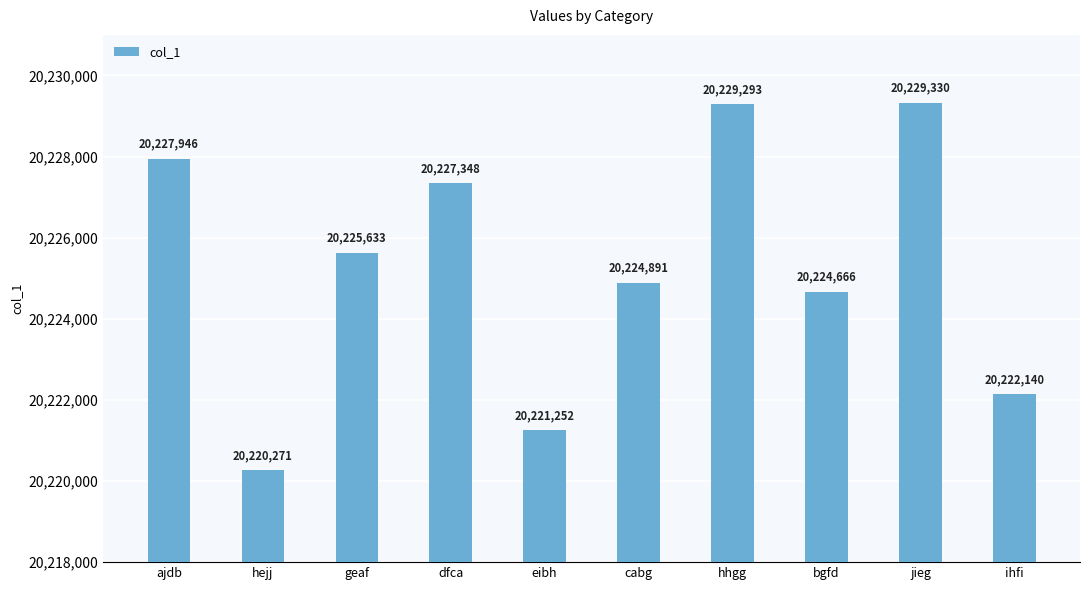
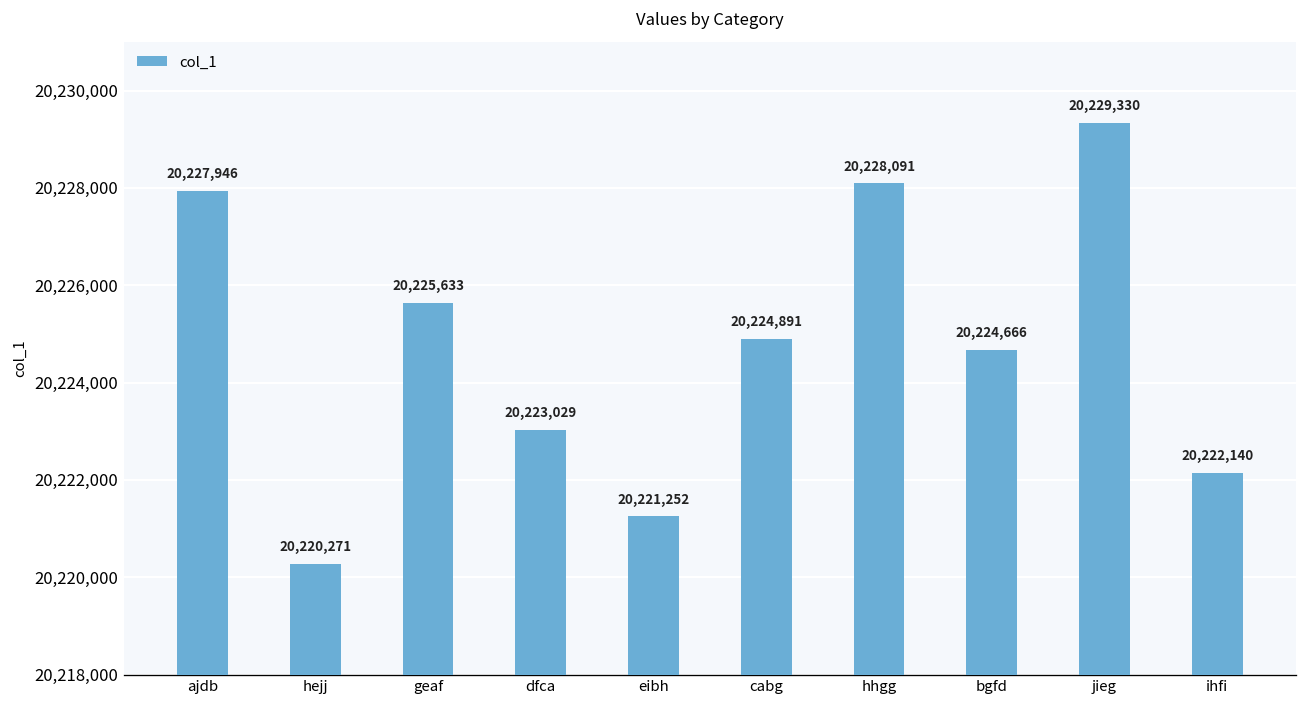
  {
    "ajdb": "20,227,946",
    "hejj": "20,220,271",
    "geaf": "20,225,633",
-   "dfca": "20,227,348",
+   "dfca": "20,223,029",
    "eibh": "20,221,252",
    "cabg": "20,224,891",
-   "hhgg": "20,229,293",
+   "hhgg": "20,228,091",
    "bgfd": "20,224,666",
    "jieg": "20,229,330",
    "ihfi": "20,222,140"
  }
